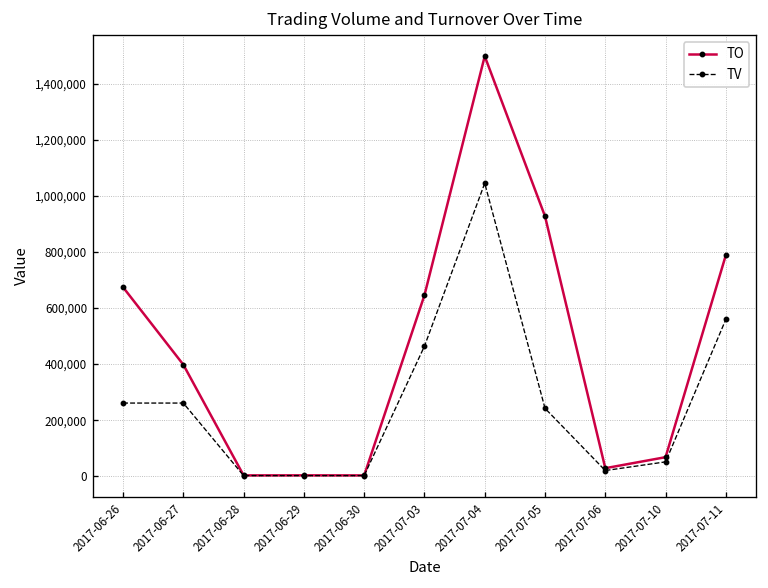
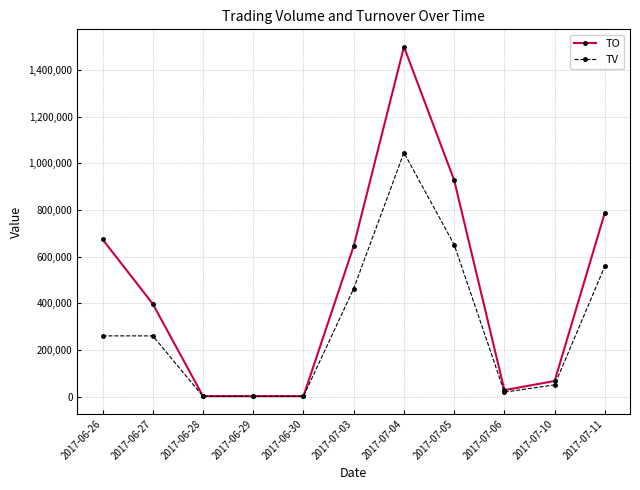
  {
    "TO": {
      "2017-06-26": "670,000",
      "2017-06-27": "400,000",
      "2017-07-03": "650,000",
      "2017-07-04": "1,500,000",
      "2017-07-05": "930,000",
      "2017-07-10": "70,000",
      "2017-07-11": "790,000"
    },
    "TV": {
      "2017-06-26": "260,000",
      "2017-06-27": "260,000",
      "2017-07-03": "460,000",
      "2017-07-04": "1,050,000",
-     "2017-07-05": "240,000",
+     "2017-07-05": "650,000",
      "2017-07-10": "50,000",
      "2017-07-11": "560,000"
    }
  }
